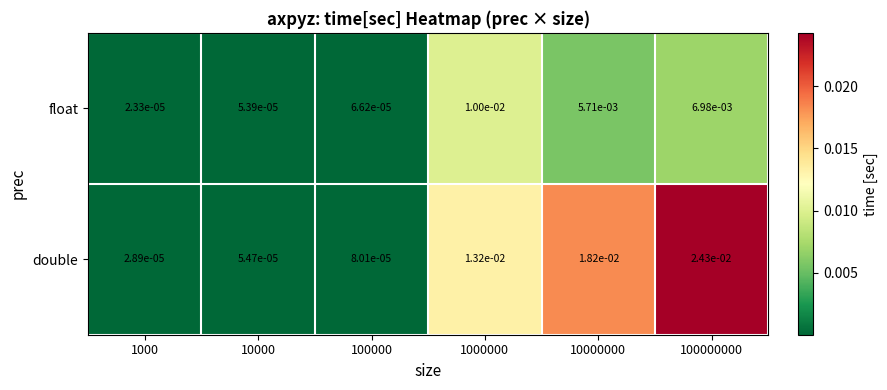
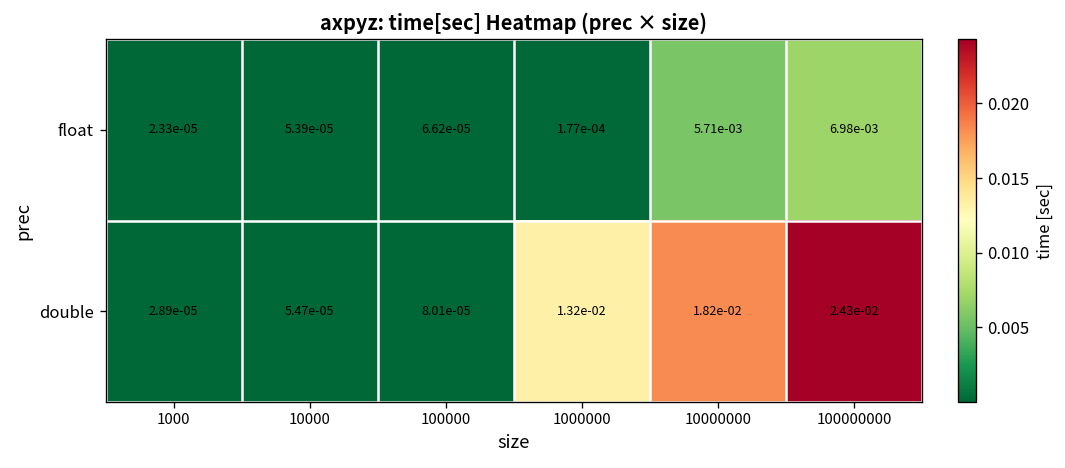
  {
    "float": {
      "1000": "2.33e-05",
      "10000": "5.39e-05",
      "100000": "6.62e-05",
-     "1000000": "1.00e-02",
+     "1000000": "1.77e-04",
      "10000000": "5.71e-03",
      "100000000": "6.98e-03"
    },
    "double": {
      "1000": "2.89e-05",
      "10000": "5.47e-05",
      "100000": "8.01e-05",
      "1000000": "1.32e-02",
      "10000000": "1.82e-02",
      "100000000": "2.43e-02"
    }
  }
